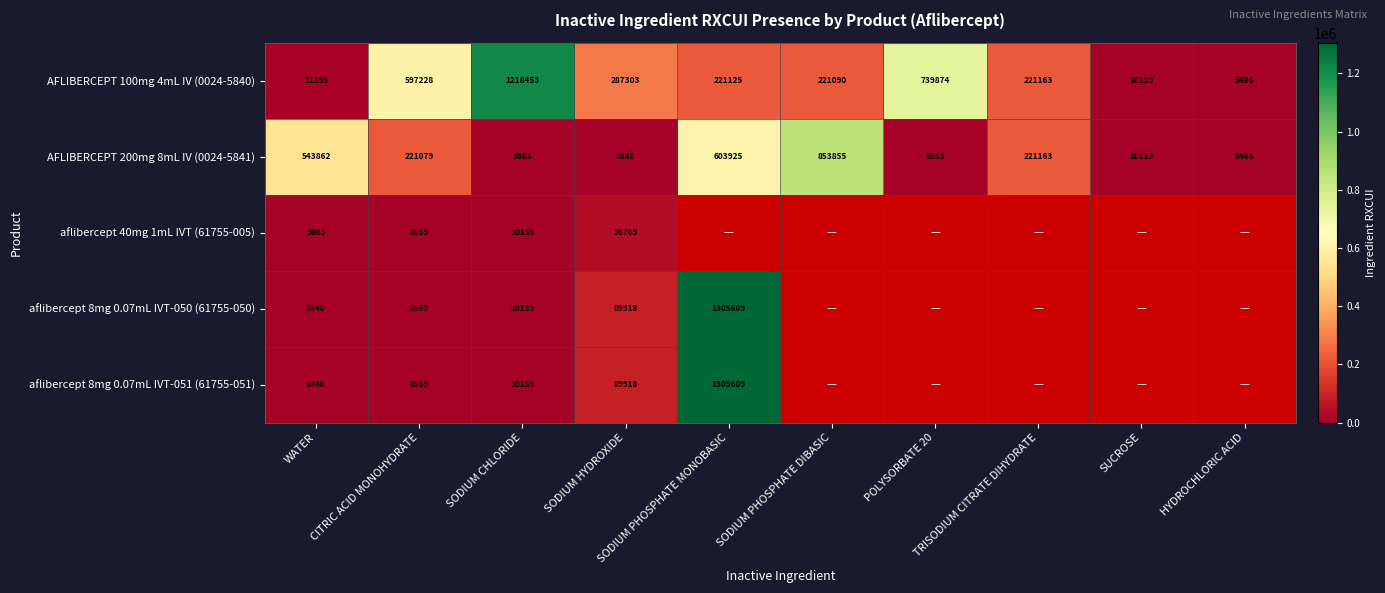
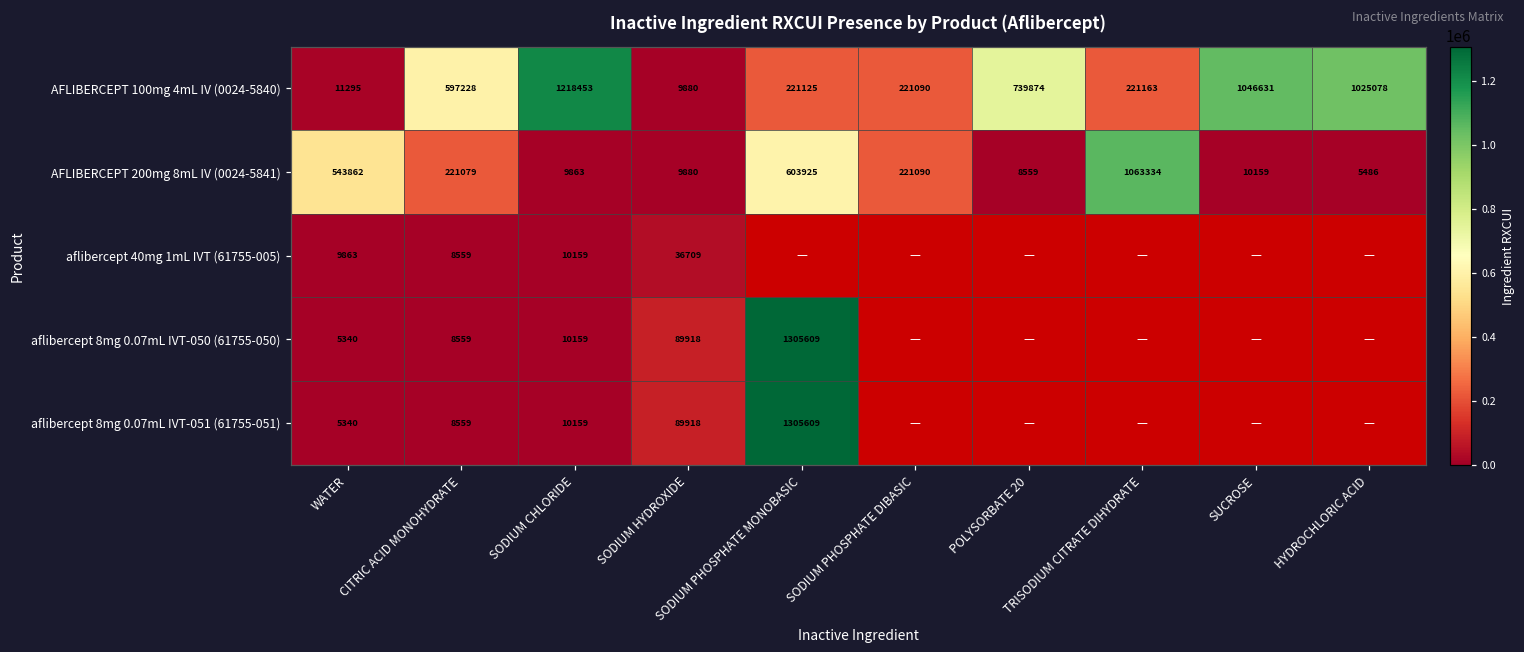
  {
    "AFLIBERCEPT 100mg 4mL IV (0024-5840)": {
      "WATER": 11295,
      "CITRIC ACID MONOHYDRATE": 597228,
      "SODIUM CHLORIDE": 1218453,
-     "SODIUM HYDROXIDE": 287303,
+     "SODIUM HYDROXIDE": 9880,
      "SODIUM PHOSPHATE MONOBASIC": 221125,
      "SODIUM PHOSPHATE DIBASIC": 221090,
      "POLYSORBATE 20": 739874,
      "TRISODIUM CITRATE DIHYDRATE": 221163,
-     "SUCROSE": 10159,
-     "HYDROCHLORIC ACID": 5486
+     "SUCROSE": 1046631,
+     "HYDROCHLORIC ACID": 1025078
    },
    "AFLIBERCEPT 200mg 8mL IV (0024-5841)": {
      "WATER": 543862,
      "CITRIC ACID MONOHYDRATE": 221079,
      "SODIUM CHLORIDE": 9863,
      "SODIUM HYDROXIDE": 9880,
      "SODIUM PHOSPHATE MONOBASIC": 603925,
-     "SODIUM PHOSPHATE DIBASIC": 853855,
+     "SODIUM PHOSPHATE DIBASIC": 221090,
      "POLYSORBATE 20": 8559,
-     "TRISODIUM CITRATE DIHYDRATE": 221163,
+     "TRISODIUM CITRATE DIHYDRATE": 1063334,
      "SUCROSE": 10159,
      "HYDROCHLORIC ACID": 5486
    },
    "aflibercept 40mg 1mL IVT (61755-005)": {
      "WATER": 9863,
      "CITRIC ACID MONOHYDRATE": 8559,
      "SODIUM CHLORIDE": 10159,
      "SODIUM HYDROXIDE": 36709
    },
    "aflibercept 8mg 0.07mL IVT-050 (61755-050)": {
      "WATER": 5340,
      "CITRIC ACID MONOHYDRATE": 8559,
      "SODIUM CHLORIDE": 10159,
      "SODIUM HYDROXIDE": 89918,
      "SODIUM PHOSPHATE MONOBASIC": 1305609
    },
    "aflibercept 8mg 0.07mL IVT-051 (61755-051)": {
      "WATER": 5340,
      "CITRIC ACID MONOHYDRATE": 8559,
      "SODIUM CHLORIDE": 10159,
      "SODIUM HYDROXIDE": 89918,
      "SODIUM PHOSPHATE MONOBASIC": 1305609
    }
  }
